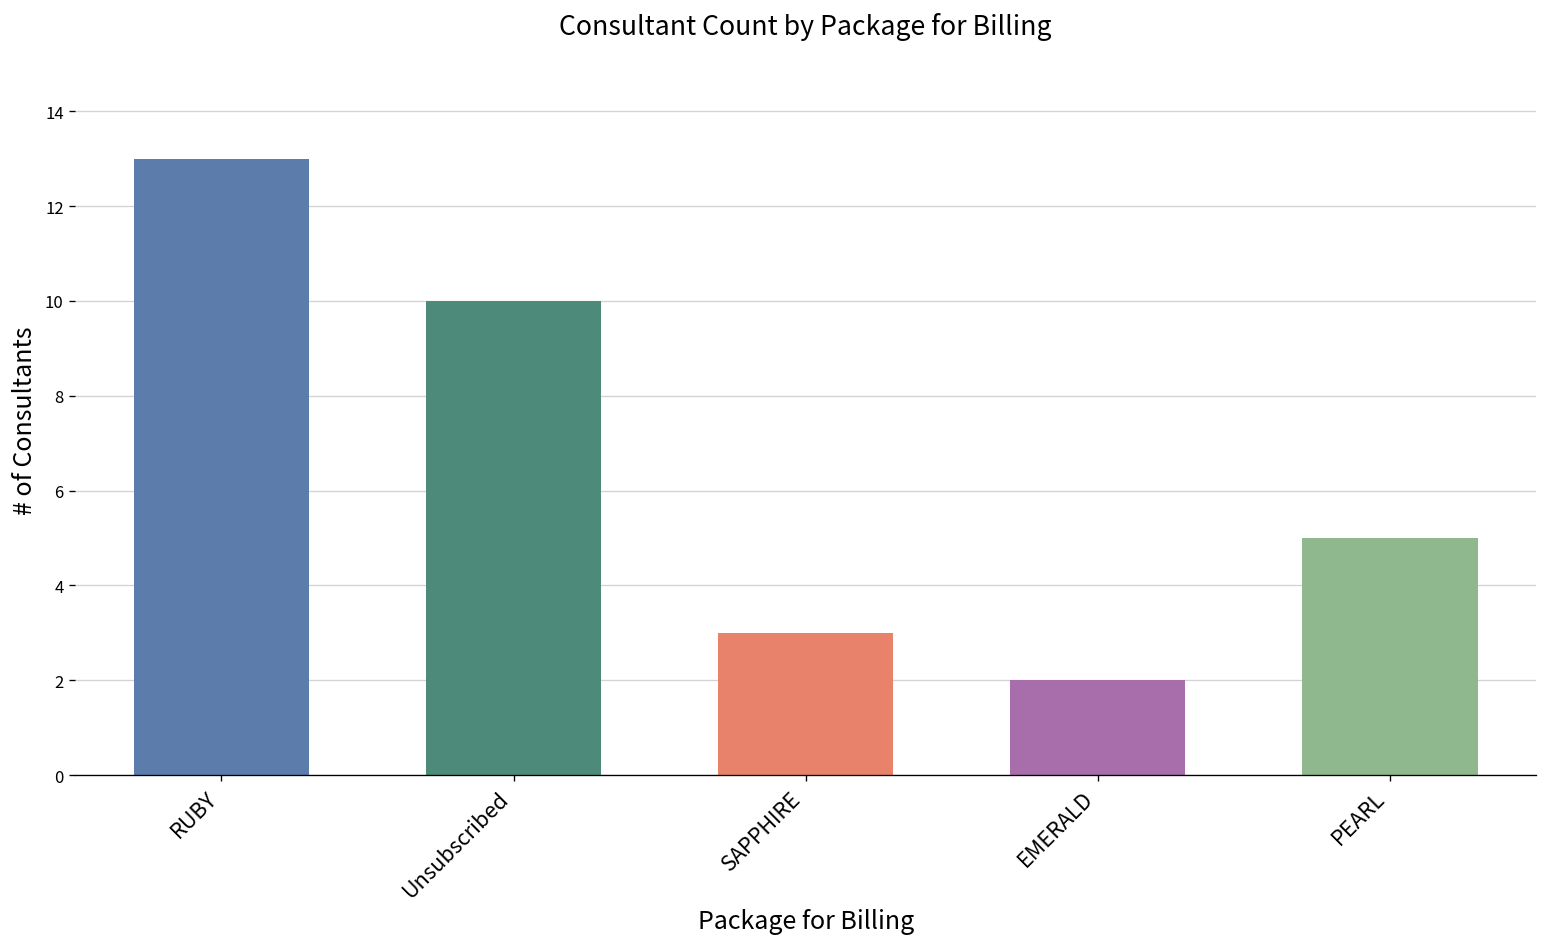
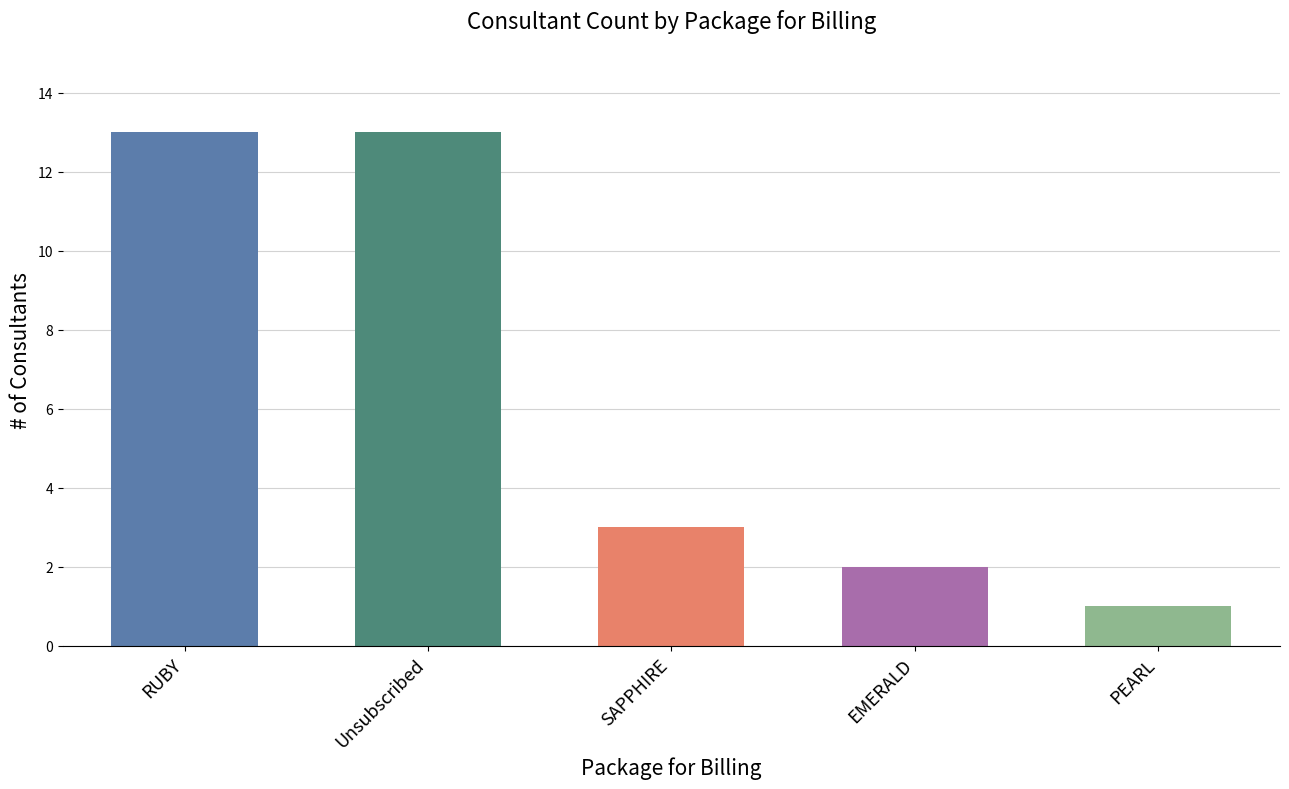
  {
    "RUBY": 13,
-   "Unsubscribed": 10,
+   "Unsubscribed": 13,
    "SAPPHIRE": 3,
    "EMERALD": 2,
-   "PEARL": 5
+   "PEARL": 1
  }
